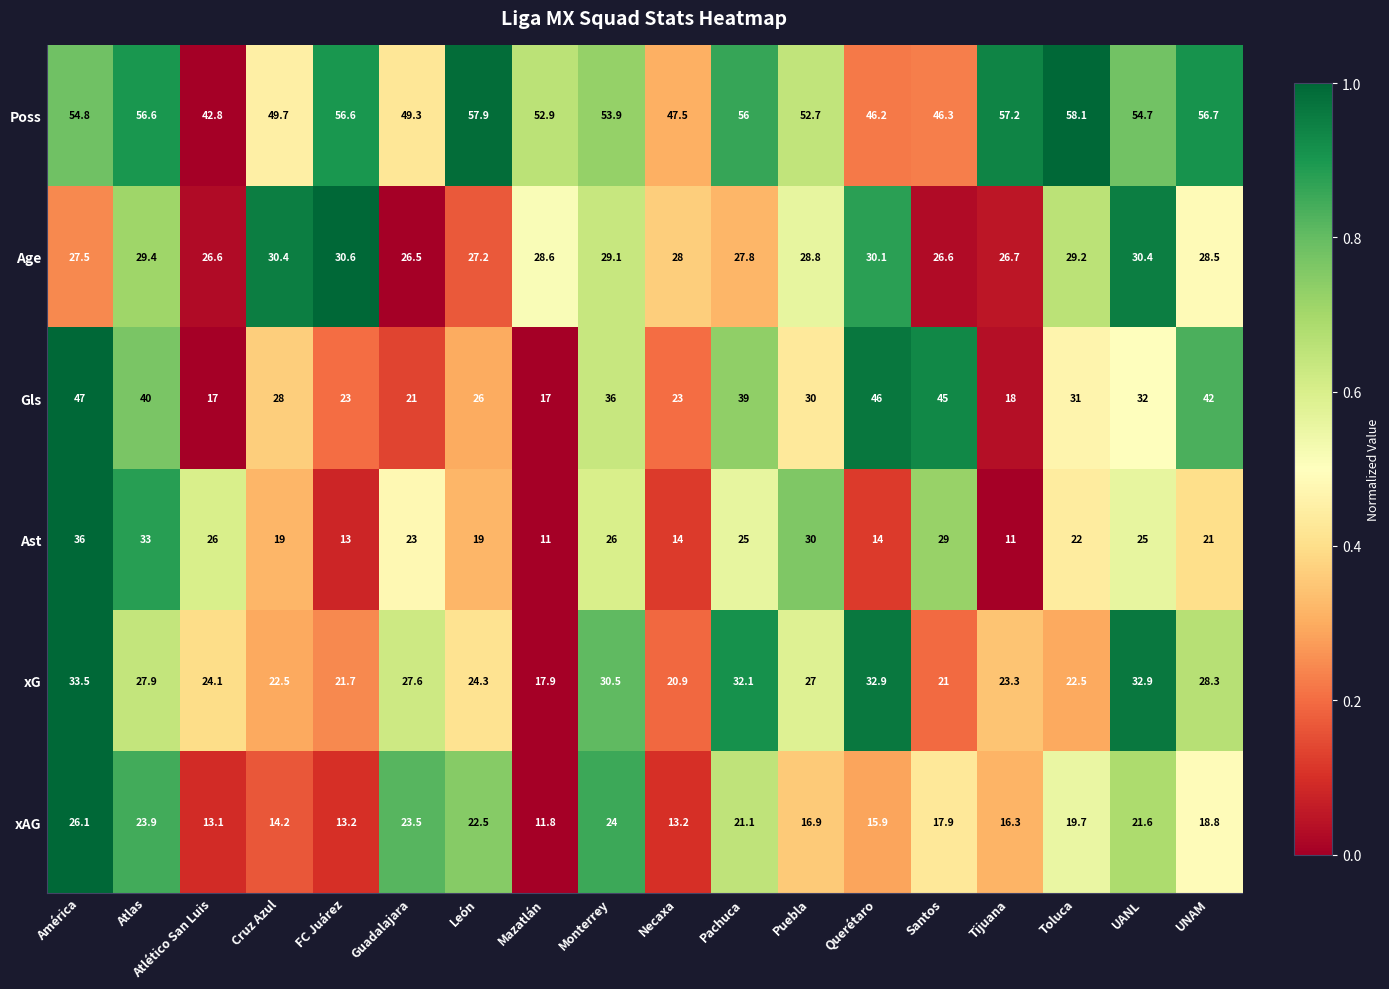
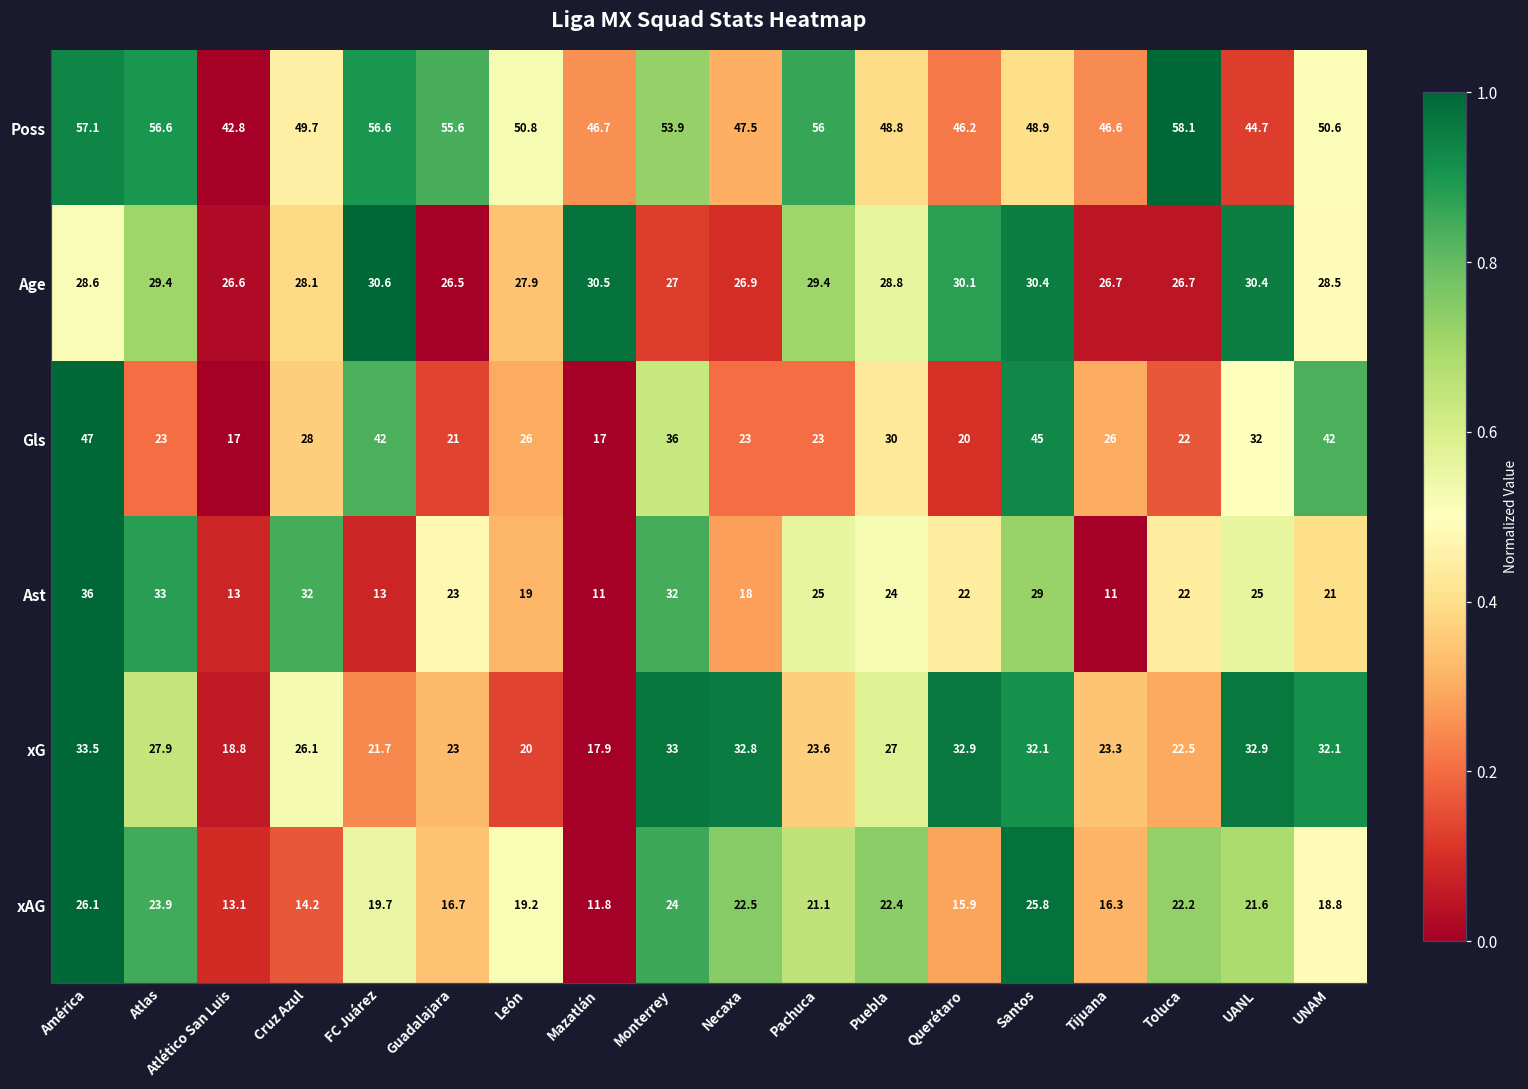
  {
    "Poss": {
-     "América": 54.8,
+     "América": 57.1,
      "Atlas": 56.6,
      "Atlético San Luis": 42.8,
      "Cruz Azul": 49.7,
      "FC Juárez": 56.6,
-     "Guadalajara": 49.3,
-     "León": 57.9,
-     "Mazatlán": 52.9,
+     "Guadalajara": 55.6,
+     "León": 50.8,
+     "Mazatlán": 46.7,
      "Monterrey": 53.9,
      "Necaxa": 47.5,
      "Pachuca": 56,
-     "Puebla": 52.7,
+     "Puebla": 48.8,
      "Querétaro": 46.2,
-     "Santos": 46.3,
-     "Tijuana": 57.2,
+     "Santos": 48.9,
+     "Tijuana": 46.6,
      "Toluca": 58.1,
-     "UANL": 54.7,
-     "UNAM": 56.7
+     "UANL": 44.7,
+     "UNAM": 50.6
    },
    "Age": {
-     "América": 27.5,
+     "América": 28.6,
      "Atlas": 29.4,
      "Atlético San Luis": 26.6,
-     "Cruz Azul": 30.4,
+     "Cruz Azul": 28.1,
      "FC Juárez": 30.6,
      "Guadalajara": 26.5,
-     "León": 27.2,
-     "Mazatlán": 28.6,
-     "Monterrey": 29.1,
-     "Necaxa": 28,
-     "Pachuca": 27.8,
+     "León": 27.9,
+     "Mazatlán": 30.5,
+     "Monterrey": 27,
+     "Necaxa": 26.9,
+     "Pachuca": 29.4,
      "Puebla": 28.8,
      "Querétaro": 30.1,
-     "Santos": 26.6,
+     "Santos": 30.4,
      "Tijuana": 26.7,
-     "Toluca": 29.2,
+     "Toluca": 26.7,
      "UANL": 30.4,
      "UNAM": 28.5
    },
    "Gls": {
      "América": 47,
-     "Atlas": 40,
+     "Atlas": 23,
      "Atlético San Luis": 17,
      "Cruz Azul": 28,
-     "FC Juárez": 23,
+     "FC Juárez": 42,
      "Guadalajara": 21,
      "León": 26,
      "Mazatlán": 17,
      "Monterrey": 36,
      "Necaxa": 23,
-     "Pachuca": 39,
+     "Pachuca": 23,
      "Puebla": 30,
-     "Querétaro": 46,
+     "Querétaro": 20,
      "Santos": 45,
-     "Tijuana": 18,
-     "Toluca": 31,
+     "Tijuana": 26,
+     "Toluca": 22,
      "UANL": 32,
      "UNAM": 42
    },
    "Ast": {
      "América": 36,
      "Atlas": 33,
-     "Atlético San Luis": 26,
-     "Cruz Azul": 19,
+     "Atlético San Luis": 13,
+     "Cruz Azul": 32,
      "FC Juárez": 13,
      "Guadalajara": 23,
      "León": 19,
      "Mazatlán": 11,
-     "Monterrey": 26,
-     "Necaxa": 14,
+     "Monterrey": 32,
+     "Necaxa": 18,
      "Pachuca": 25,
-     "Puebla": 30,
-     "Querétaro": 14,
+     "Puebla": 24,
+     "Querétaro": 22,
      "Santos": 29,
      "Tijuana": 11,
      "Toluca": 22,
      "UANL": 25,
      "UNAM": 21
    },
    "xG": {
      "América": 33.5,
      "Atlas": 27.9,
-     "Atlético San Luis": 24.1,
-     "Cruz Azul": 22.5,
+     "Atlético San Luis": 18.8,
+     "Cruz Azul": 26.1,
      "FC Juárez": 21.7,
-     "Guadalajara": 27.6,
-     "León": 24.3,
+     "Guadalajara": 23,
+     "León": 20,
      "Mazatlán": 17.9,
-     "Monterrey": 30.5,
-     "Necaxa": 20.9,
-     "Pachuca": 32.1,
+     "Monterrey": 33,
+     "Necaxa": 32.8,
+     "Pachuca": 23.6,
      "Puebla": 27,
      "Querétaro": 32.9,
-     "Santos": 21,
+     "Santos": 32.1,
      "Tijuana": 23.3,
      "Toluca": 22.5,
      "UANL": 32.9,
-     "UNAM": 28.3
+     "UNAM": 32.1
    },
    "xAG": {
      "América": 26.1,
      "Atlas": 23.9,
      "Atlético San Luis": 13.1,
      "Cruz Azul": 14.2,
-     "FC Juárez": 13.2,
-     "Guadalajara": 23.5,
-     "León": 22.5,
+     "FC Juárez": 19.7,
+     "Guadalajara": 16.7,
+     "León": 19.2,
      "Mazatlán": 11.8,
      "Monterrey": 24,
-     "Necaxa": 13.2,
+     "Necaxa": 22.5,
      "Pachuca": 21.1,
-     "Puebla": 16.9,
+     "Puebla": 22.4,
      "Querétaro": 15.9,
-     "Santos": 17.9,
+     "Santos": 25.8,
      "Tijuana": 16.3,
-     "Toluca": 19.7,
+     "Toluca": 22.2,
      "UANL": 21.6,
      "UNAM": 18.8
    }
  }
